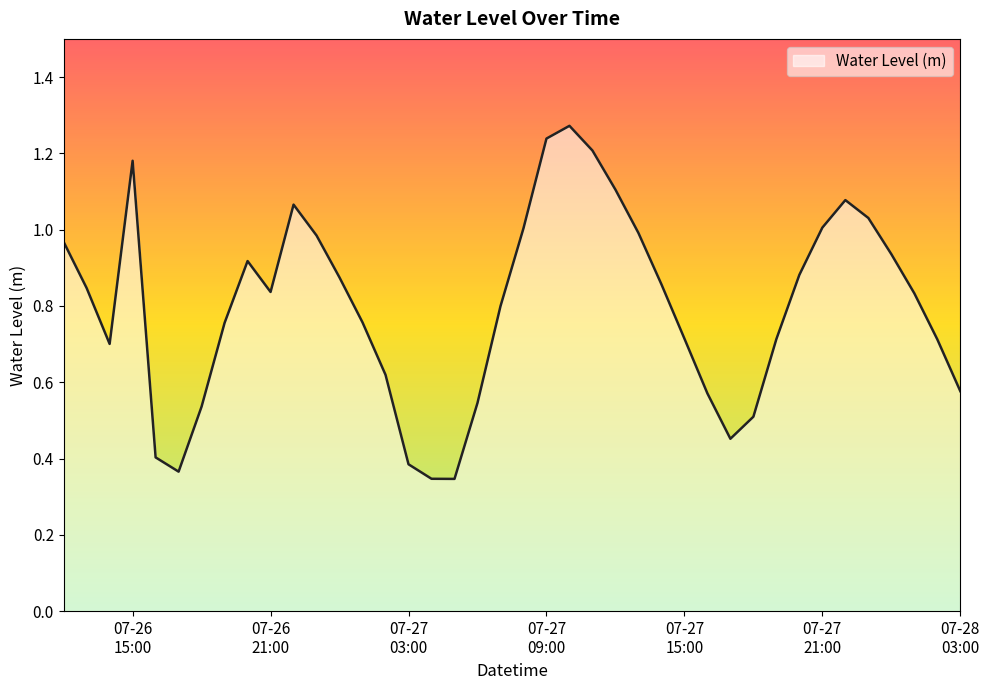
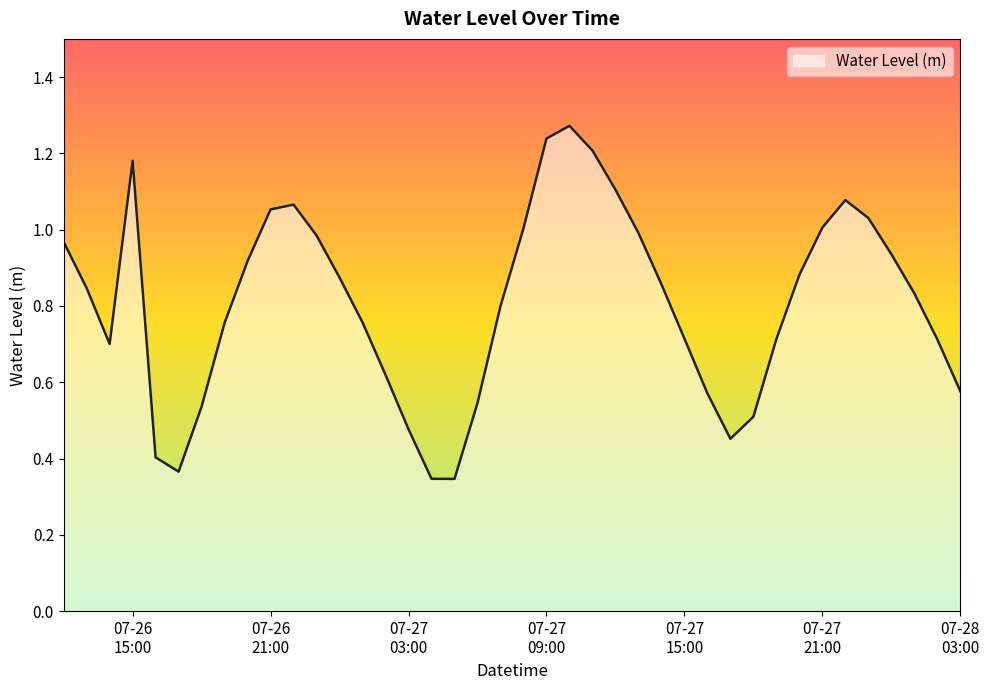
  {
    "07-26 15:00": 1.18,
-   "07-26 21:00": 0.84,
-   "07-27 03:00": 0.38,
+   "07-26 21:00": 1.05,
+   "07-27 03:00": 0.48,
    "07-27 09:00": 1.24,
    "07-27 15:00": 0.71,
    "07-27 21:00": 1.01,
    "07-28 03:00": 0.58
  }
